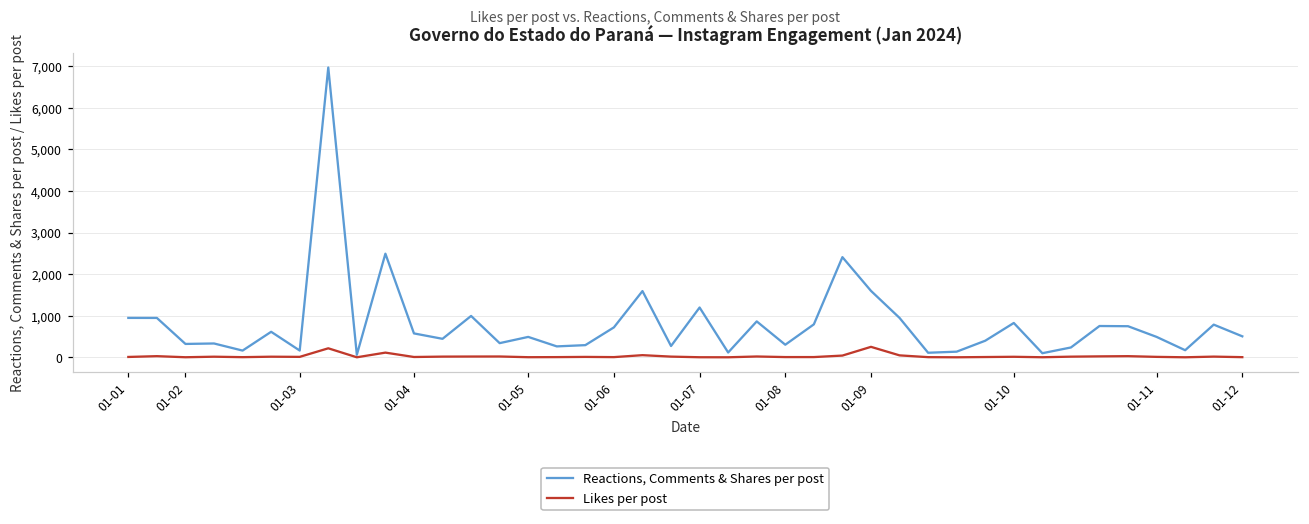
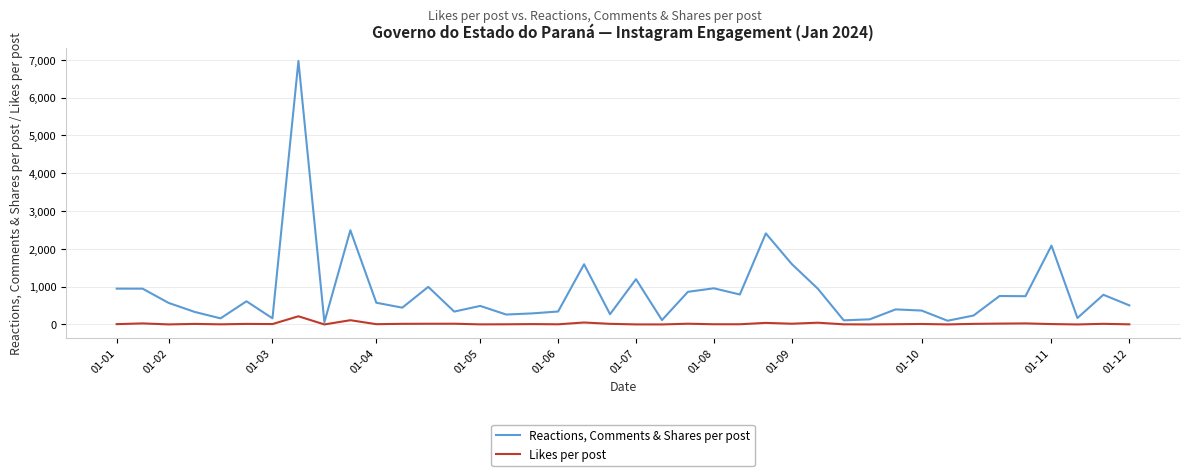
  {
    "Reactions, Comments & Shares per post": {
      "01-01": "900",
-     "01-02": "300",
+     "01-02": "600",
      "01-03": "200",
      "01-04": "600",
      "01-05": "500",
-     "01-06": "700",
+     "01-06": "300",
      "01-07": "1,200",
-     "01-08": "300",
+     "01-08": "1,000",
      "01-09": "1,600",
-     "01-10": "800",
-     "01-11": "500",
+     "01-10": "400",
+     "01-11": "2,100",
      "01-12": "500"
    },
    "Likes per post": {
      "01-01": "0",
      "01-02": "0",
      "01-03": "0",
      "01-04": "0",
      "01-05": "0",
      "01-06": "0",
      "01-07": "0",
      "01-08": "0",
-     "01-09": "300",
+     "01-09": "0",
      "01-10": "0",
      "01-11": "0",
      "01-12": "0"
    }
  }
